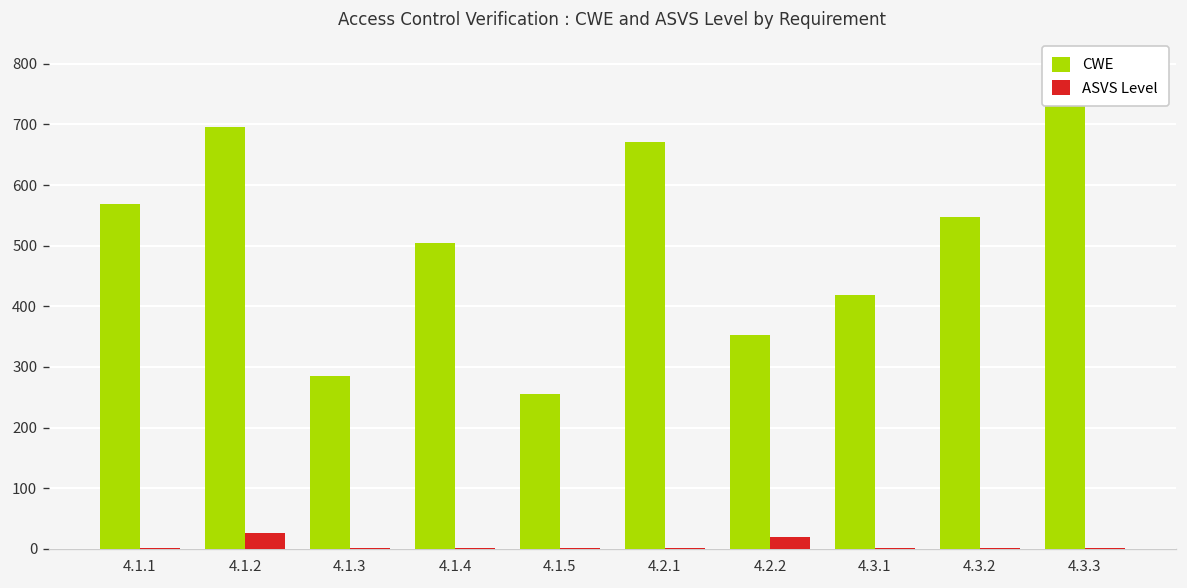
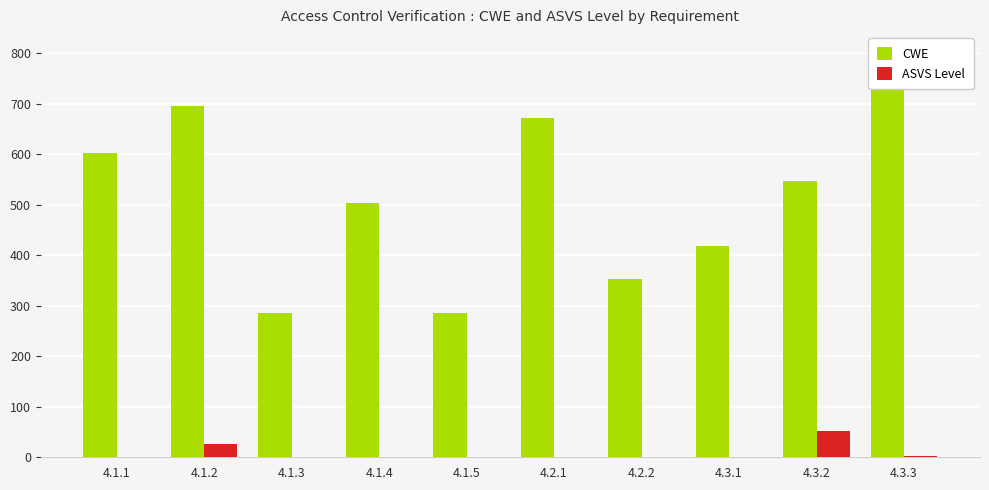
  {
    "CWE": {
-     "4.1.1": 570,
+     "4.1.1": 600,
      "4.1.2": 700,
      "4.1.3": 290,
      "4.1.4": 500,
-     "4.1.5": 260,
+     "4.1.5": 290,
      "4.2.1": 670,
      "4.2.2": 350,
      "4.3.1": 420,
      "4.3.2": 550
    },
    "ASVS Level": {
      "4.1.2": 30,
-     "4.2.2": 20,
-     "4.3.2": 0
+     "4.2.2": 0,
+     "4.3.2": 50
    }
  }
